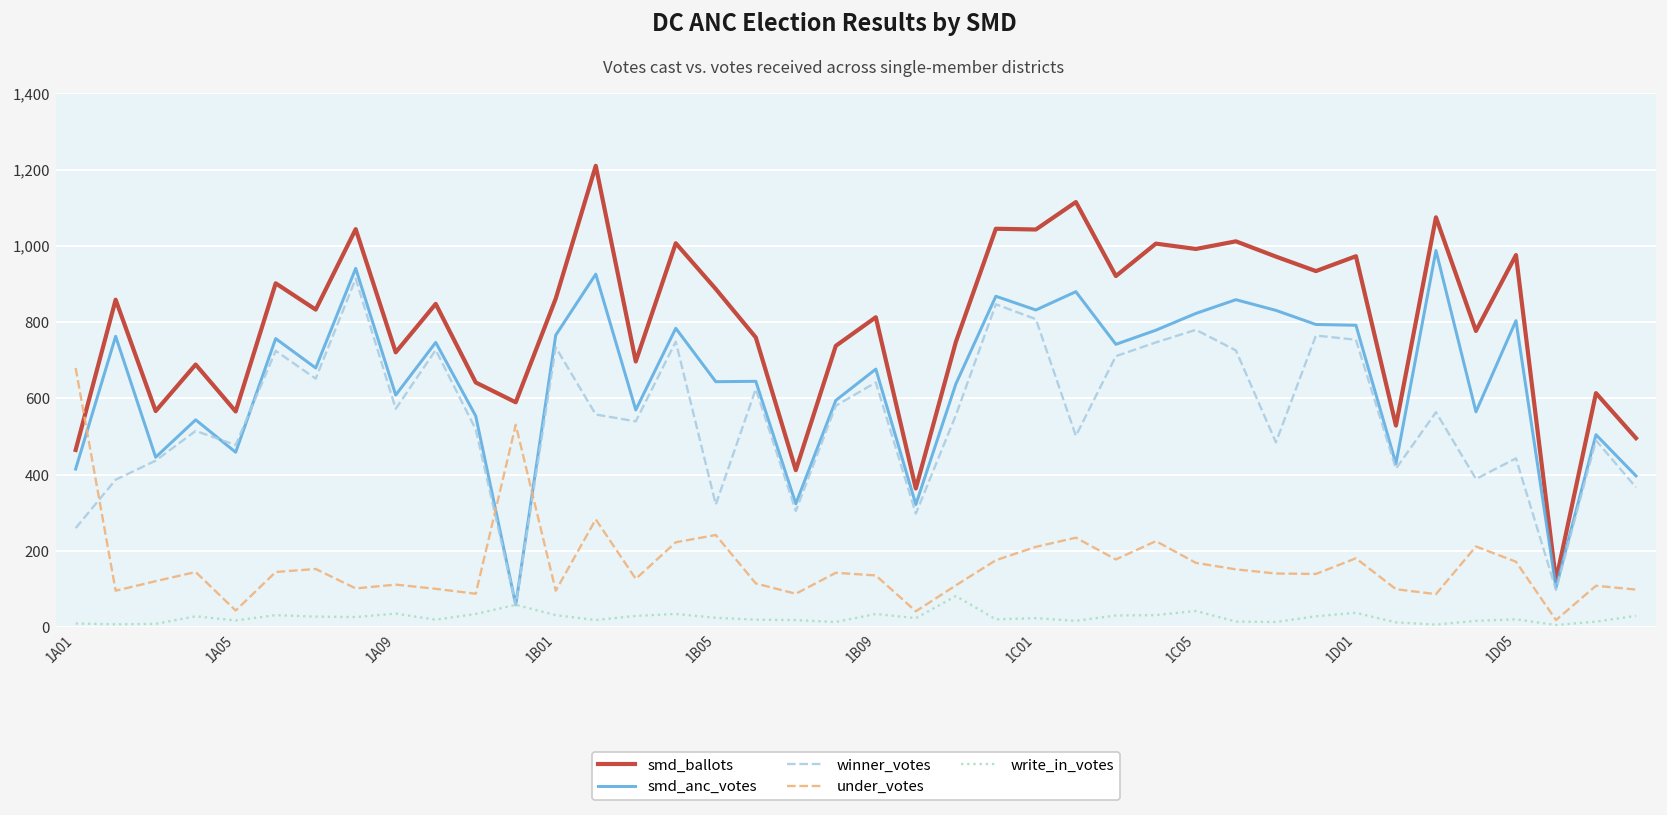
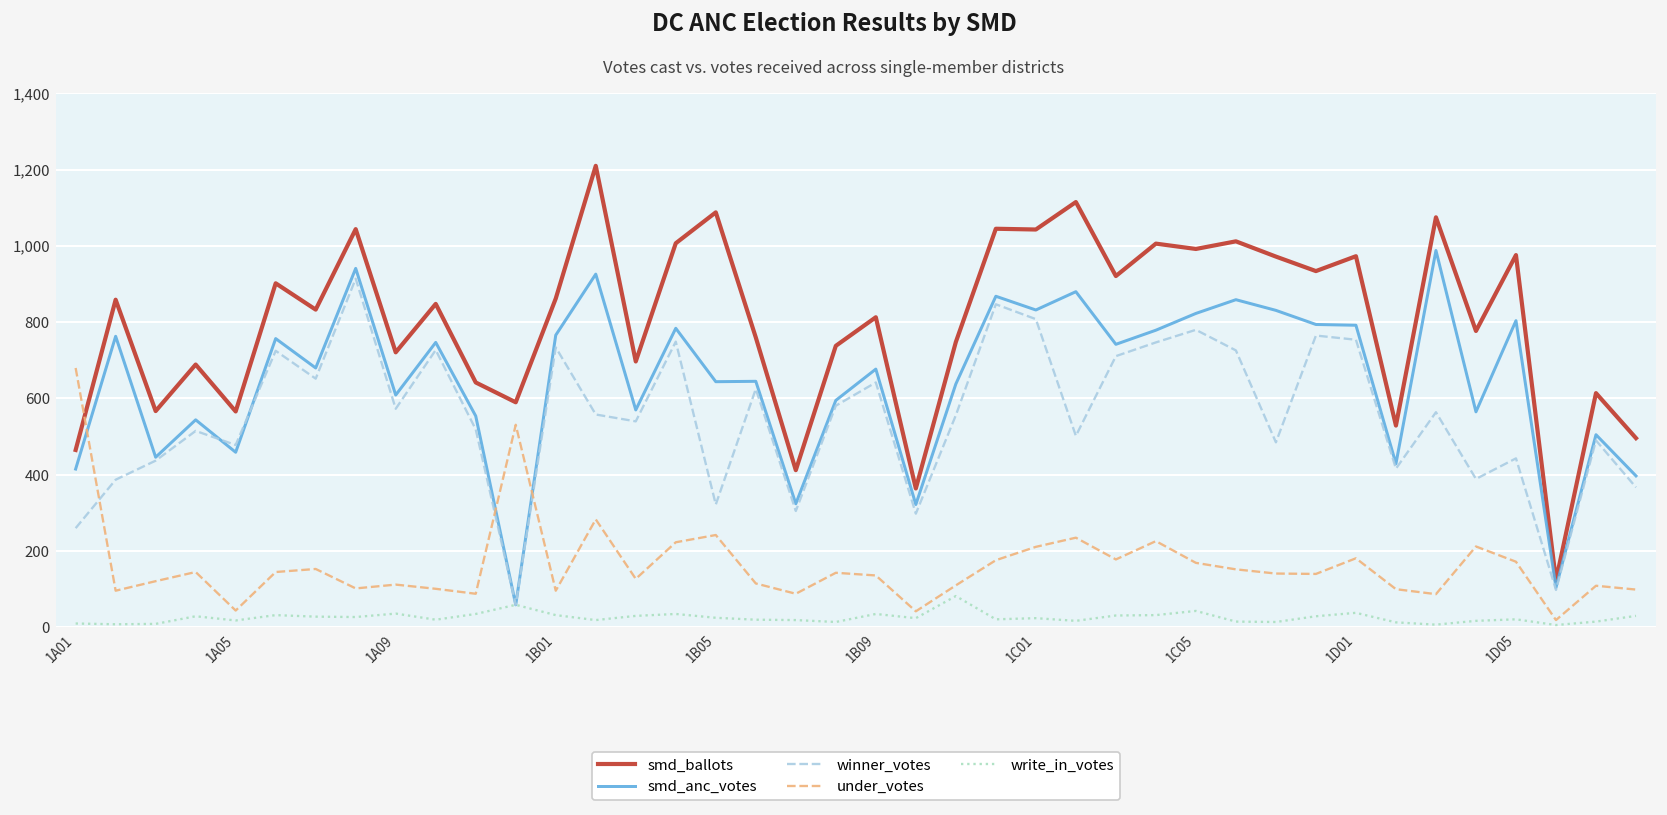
  {
    "smd_ballots": {
      "1A01": "470",
      "1A05": "570",
      "1A09": "720",
      "1B01": "860",
-     "1B05": "890",
+     "1B05": "1,090",
      "1B09": "810",
      "1C01": "1,040",
      "1C05": "990",
      "1D01": "970",
      "1D05": "980"
    },
    "smd_anc_votes": {
      "1A01": "420",
      "1A05": "460",
      "1A09": "610",
      "1B01": "770",
      "1B05": "640",
      "1B09": "680",
      "1C01": "830",
      "1C05": "820",
      "1D01": "790",
      "1D05": "800"
    },
    "under_votes": {
      "1A01": "680",
      "1A05": "40",
      "1A09": "110",
      "1B01": "100",
      "1B05": "240",
      "1B09": "140",
      "1C01": "210",
      "1C05": "170",
      "1D01": "180",
      "1D05": "170"
    }
  }
